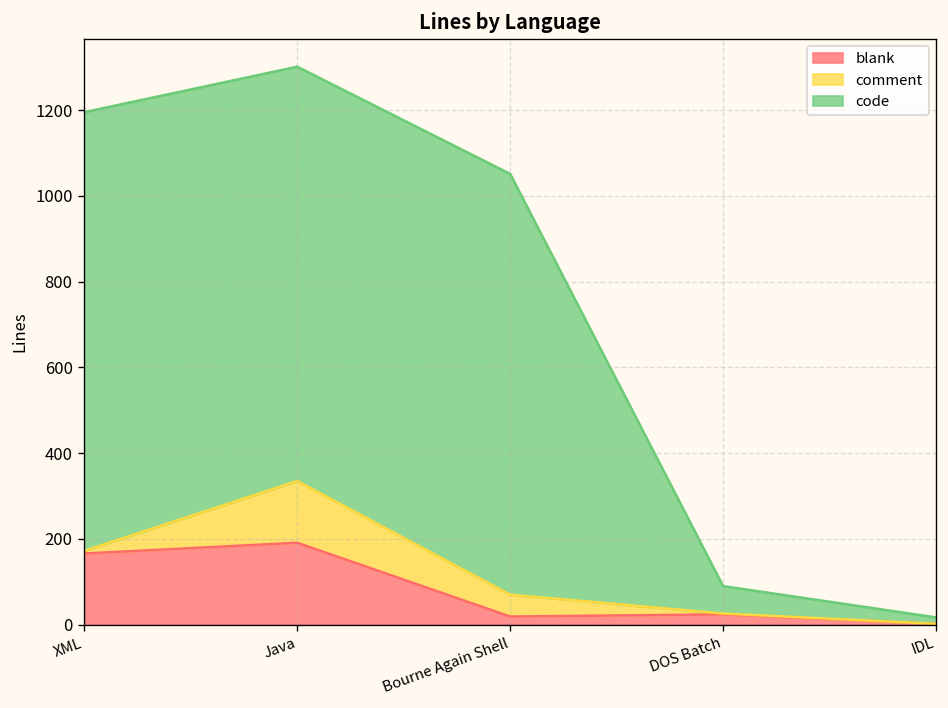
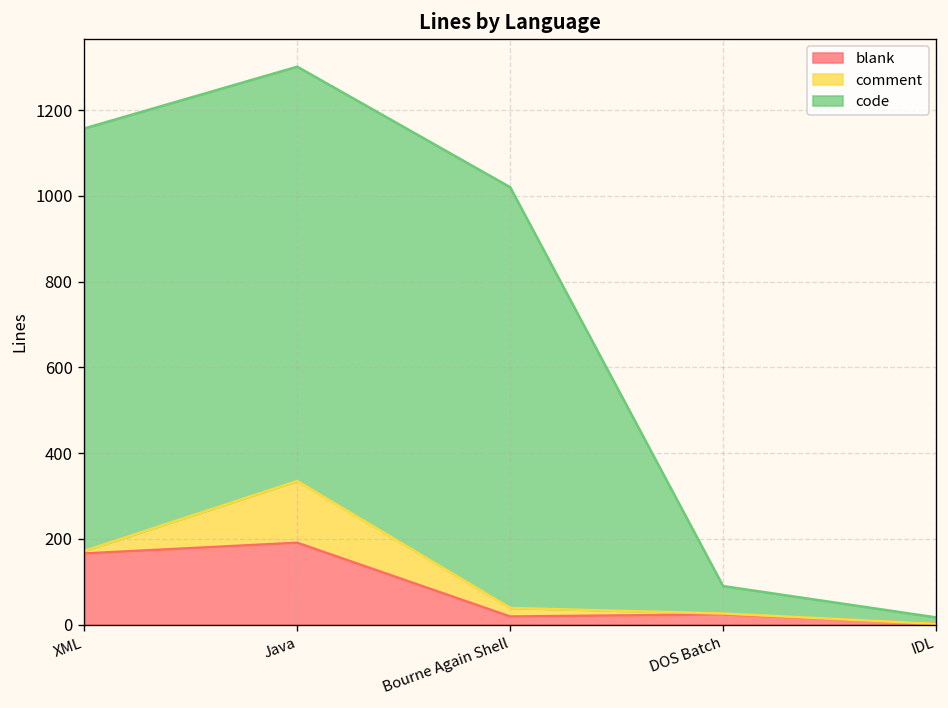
  {
    "blank": {
      "Java": 190,
      "Bourne Again Shell": 20
    },
    "comment": {
      "Java": 140,
-     "Bourne Again Shell": 50
+     "Bourne Again Shell": 20
    },
    "code": {
-     "XML": 1020,
+     "XML": 990,
      "Java": 970,
      "Bourne Again Shell": 980,
      "DOS Batch": 60,
      "IDL": 20
    }
  }
